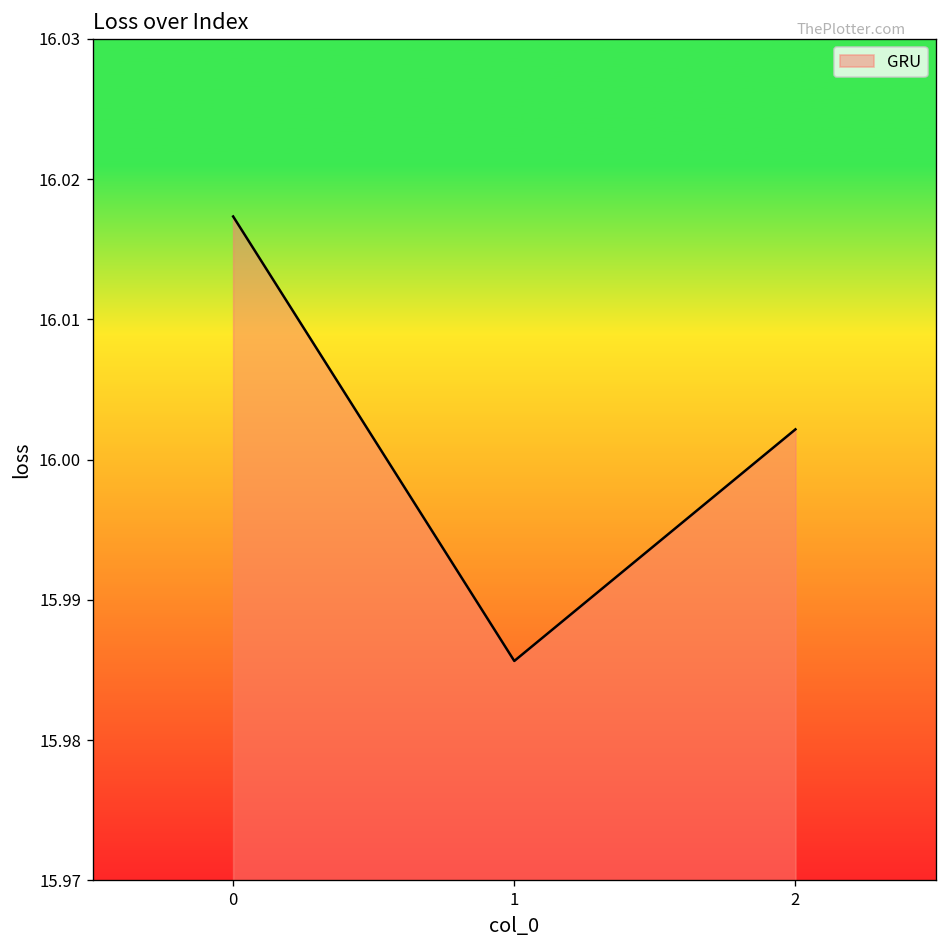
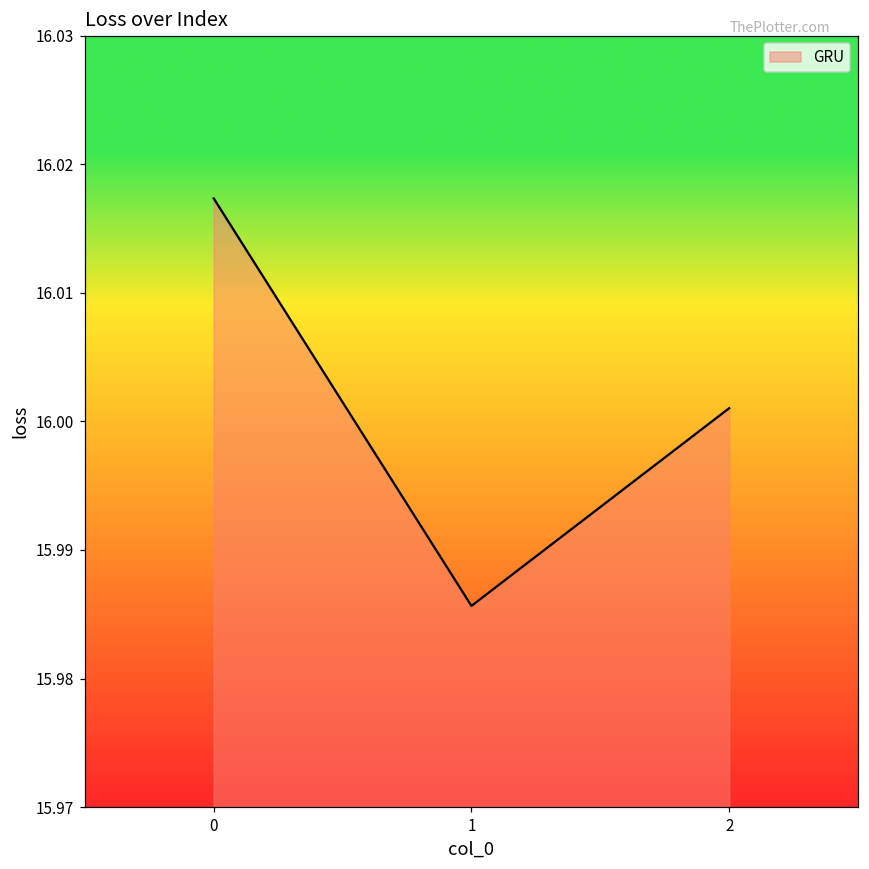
  {
    "0": 16.0173,
    "1": 15.9856,
-   "2": 16.0022
+   "2": 16.0010
  }
